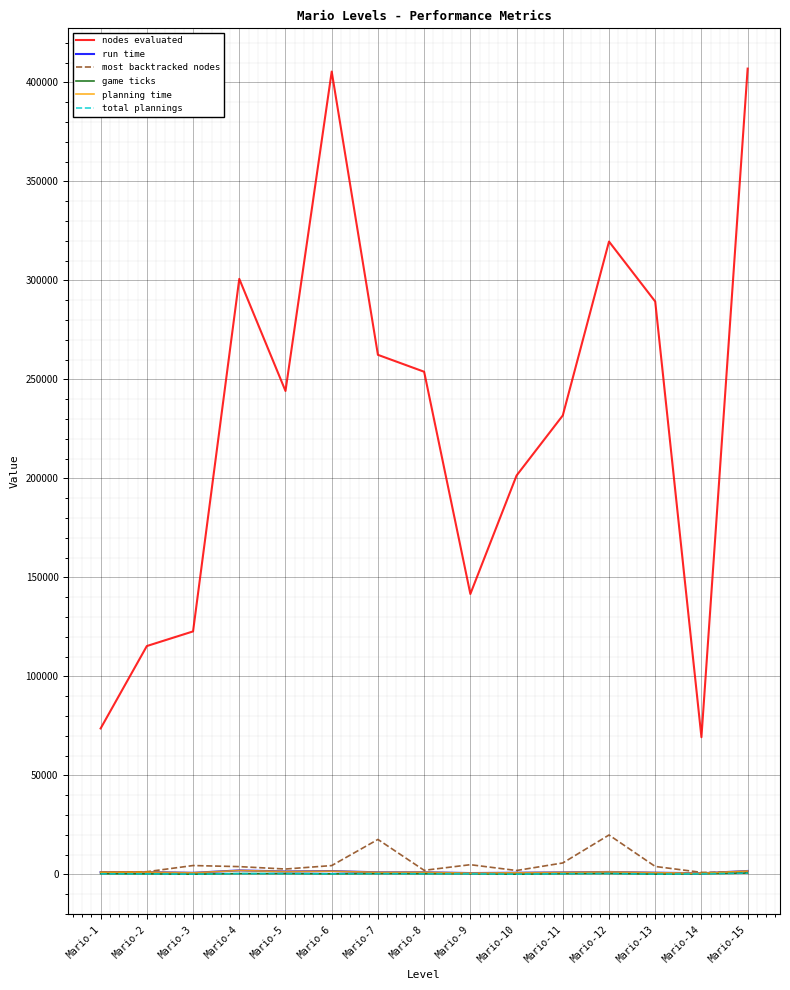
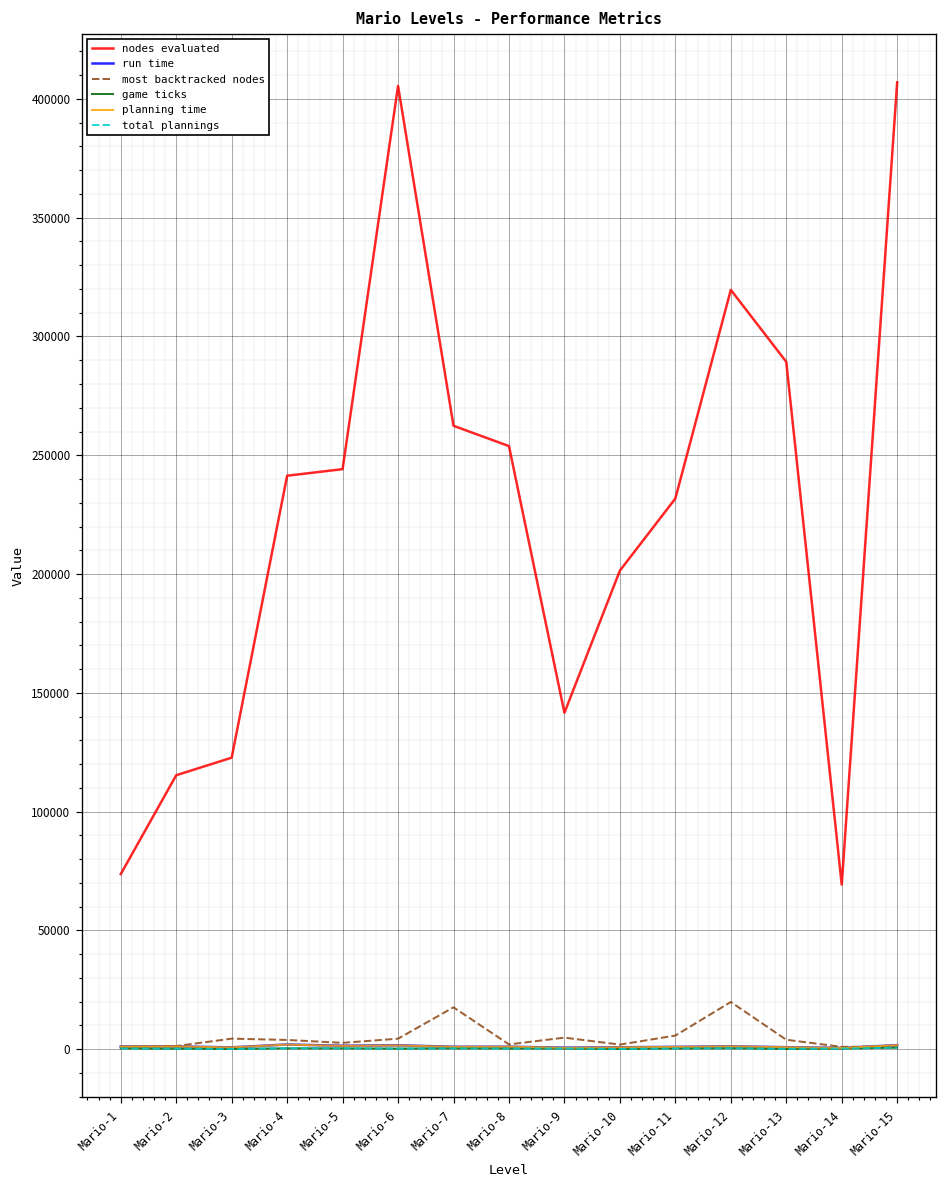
  {
    "nodes evaluated": {
      "Mario-1": 74000,
      "Mario-2": 115000,
      "Mario-3": 123000,
-     "Mario-4": 301000,
+     "Mario-4": 241000,
      "Mario-5": 244000,
      "Mario-6": 405000,
      "Mario-7": 262000,
      "Mario-8": 254000,
      "Mario-9": 142000,
      "Mario-10": 201000,
      "Mario-11": 232000,
      "Mario-12": 320000,
      "Mario-13": 289000,
      "Mario-14": 69000,
      "Mario-15": 407000
    },
    "most backtracked nodes": {
      "Mario-3": 4000,
      "Mario-4": 4000,
      "Mario-6": 4000,
      "Mario-7": 18000,
      "Mario-9": 5000,
      "Mario-11": 6000,
      "Mario-12": 20000,
      "Mario-13": 4000
    },
    "total plannings": {
      "Mario-4": 0,
      "Mario-6": 0
    }
  }
